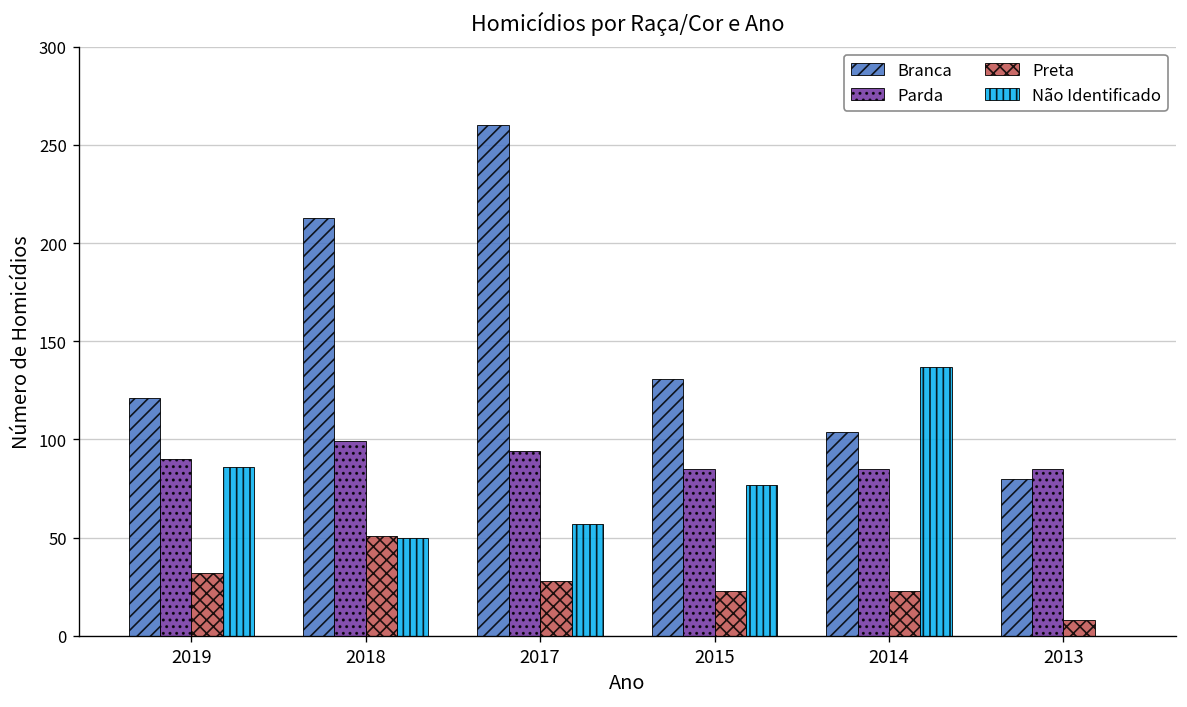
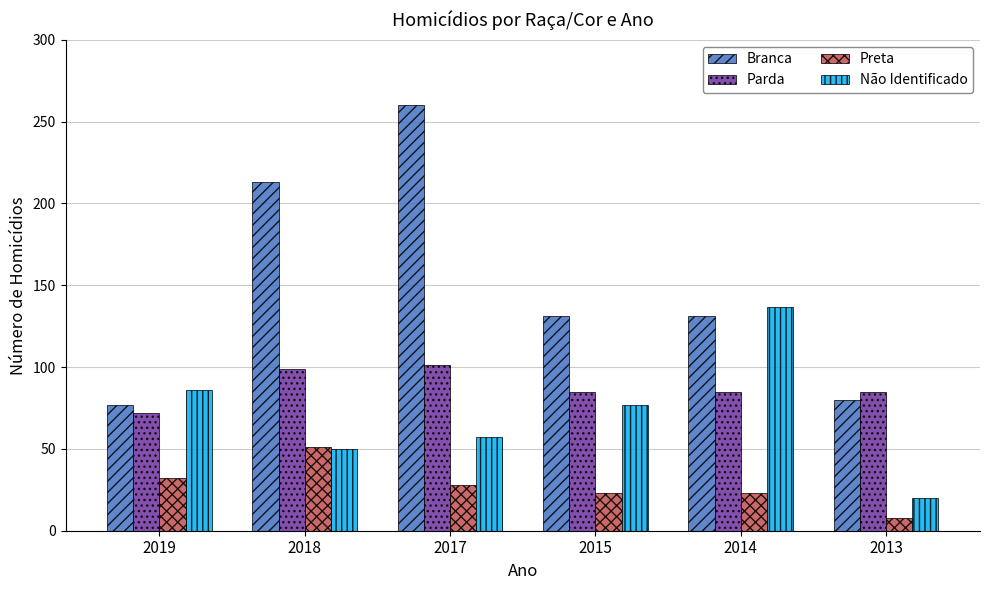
  {
    "Branca": {
-     "2019": 121,
+     "2019": 77,
      "2018": 213,
      "2017": 260,
      "2015": 131,
-     "2014": 104,
+     "2014": 131,
      "2013": 80
    },
    "Parda": {
-     "2019": 90,
+     "2019": 72,
      "2018": 99,
-     "2017": 94,
+     "2017": 101,
      "2015": 85,
      "2014": 85,
      "2013": 85
    },
    "Preta": {
      "2019": 32,
      "2018": 51,
      "2017": 28,
      "2015": 23,
      "2014": 23,
      "2013": 8
    },
    "Não Identificado": {
      "2019": 86,
      "2018": 50,
      "2017": 57,
      "2015": 77,
      "2014": 137,
-     "2013": 0
+     "2013": 20
    }
  }
